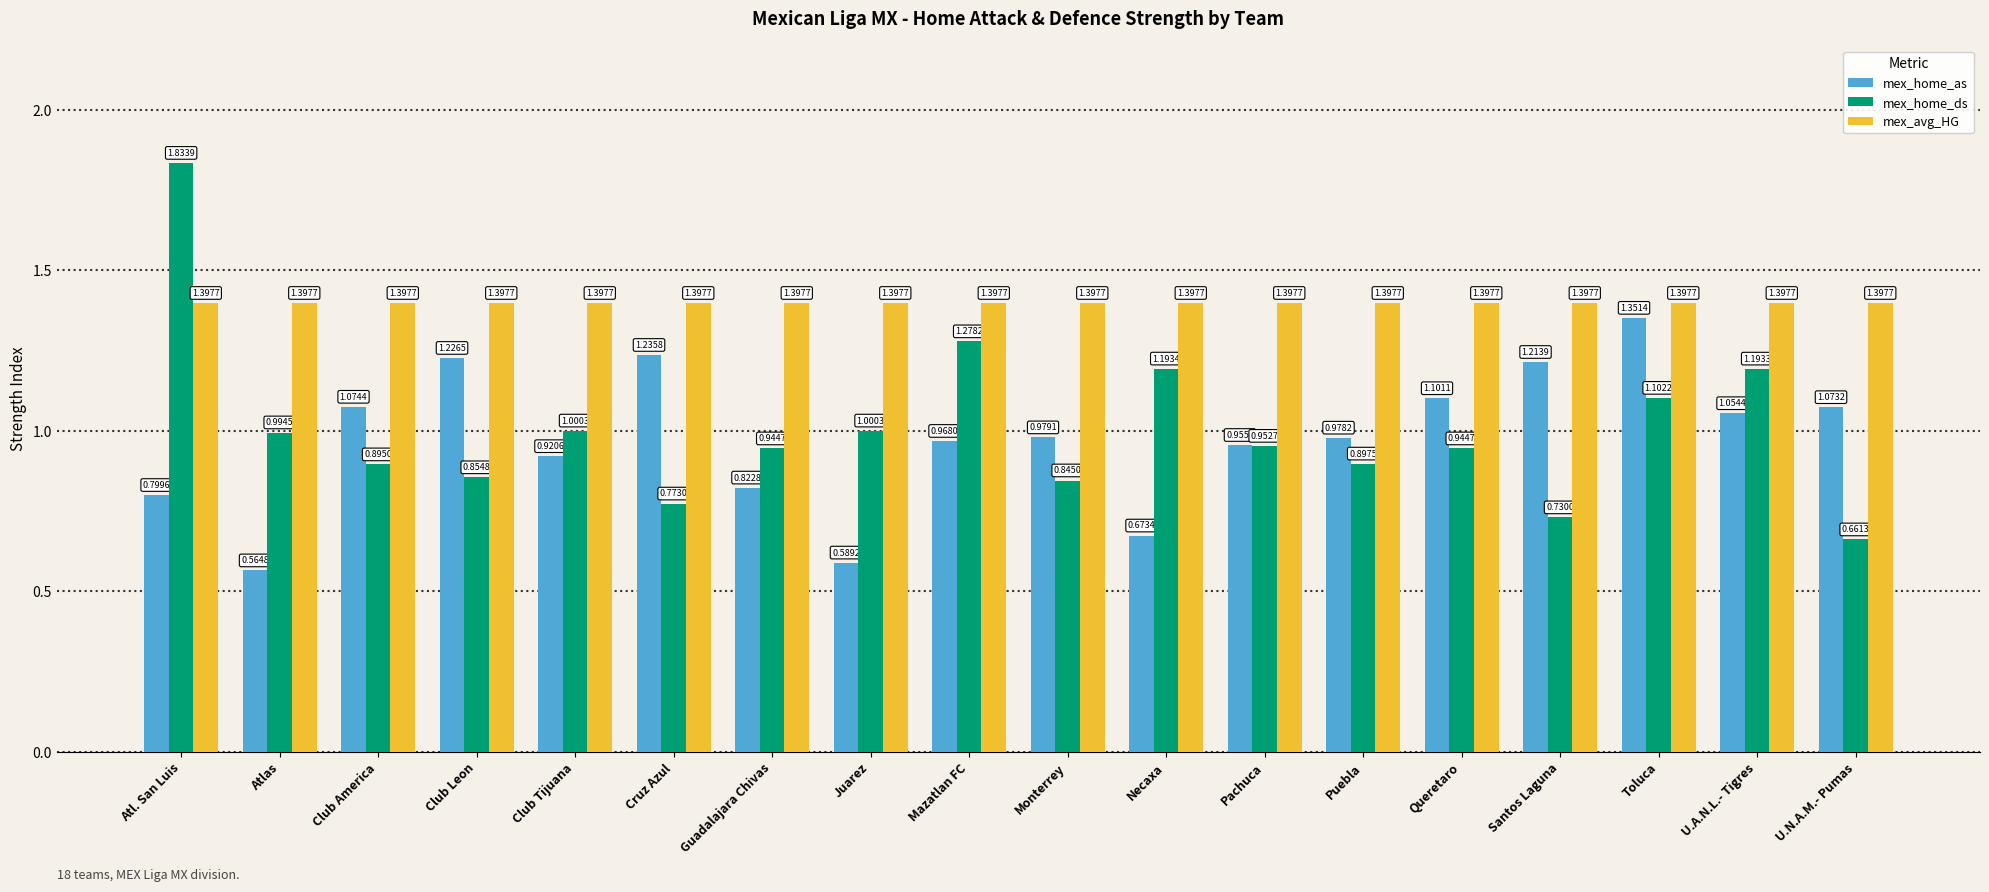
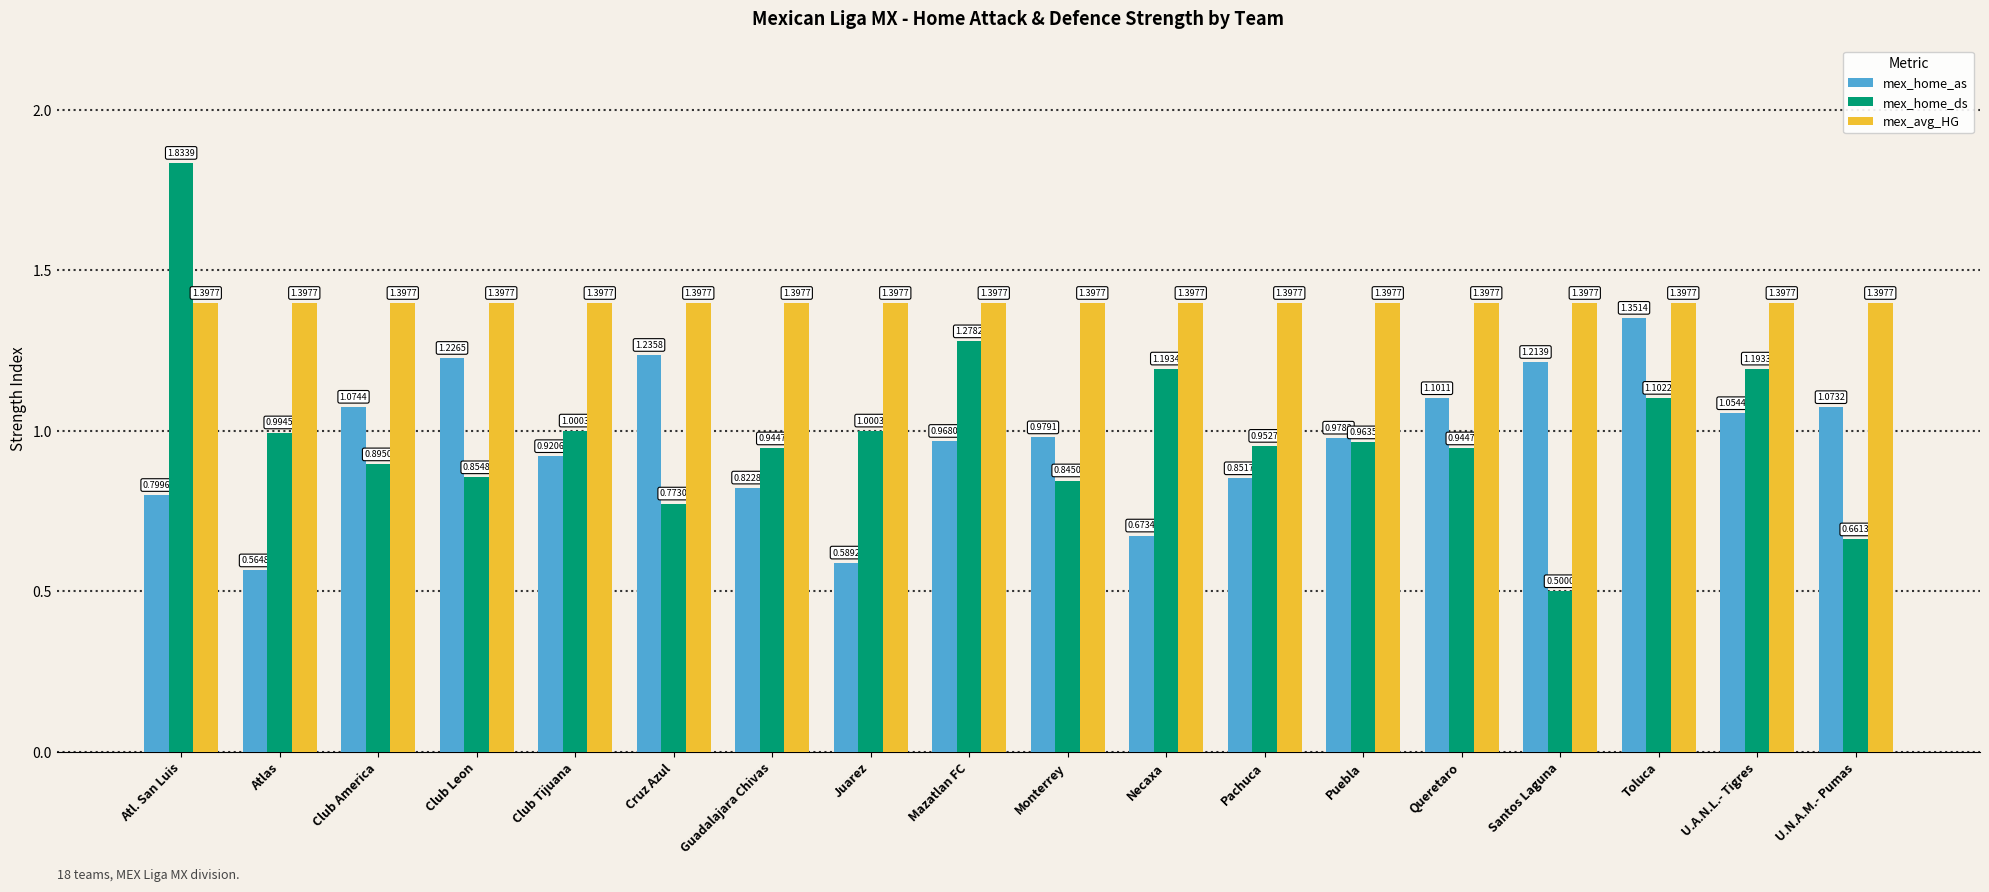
  {
    "mex_home_as": {
-     "Pachuca": 0.9554
+     "Pachuca": 0.8517
    },
    "mex_home_ds": {
-     "Puebla": 0.8975,
-     "Santos Laguna": 0.7300
+     "Puebla": 0.9635,
+     "Santos Laguna": 0.5000
    }
  }
